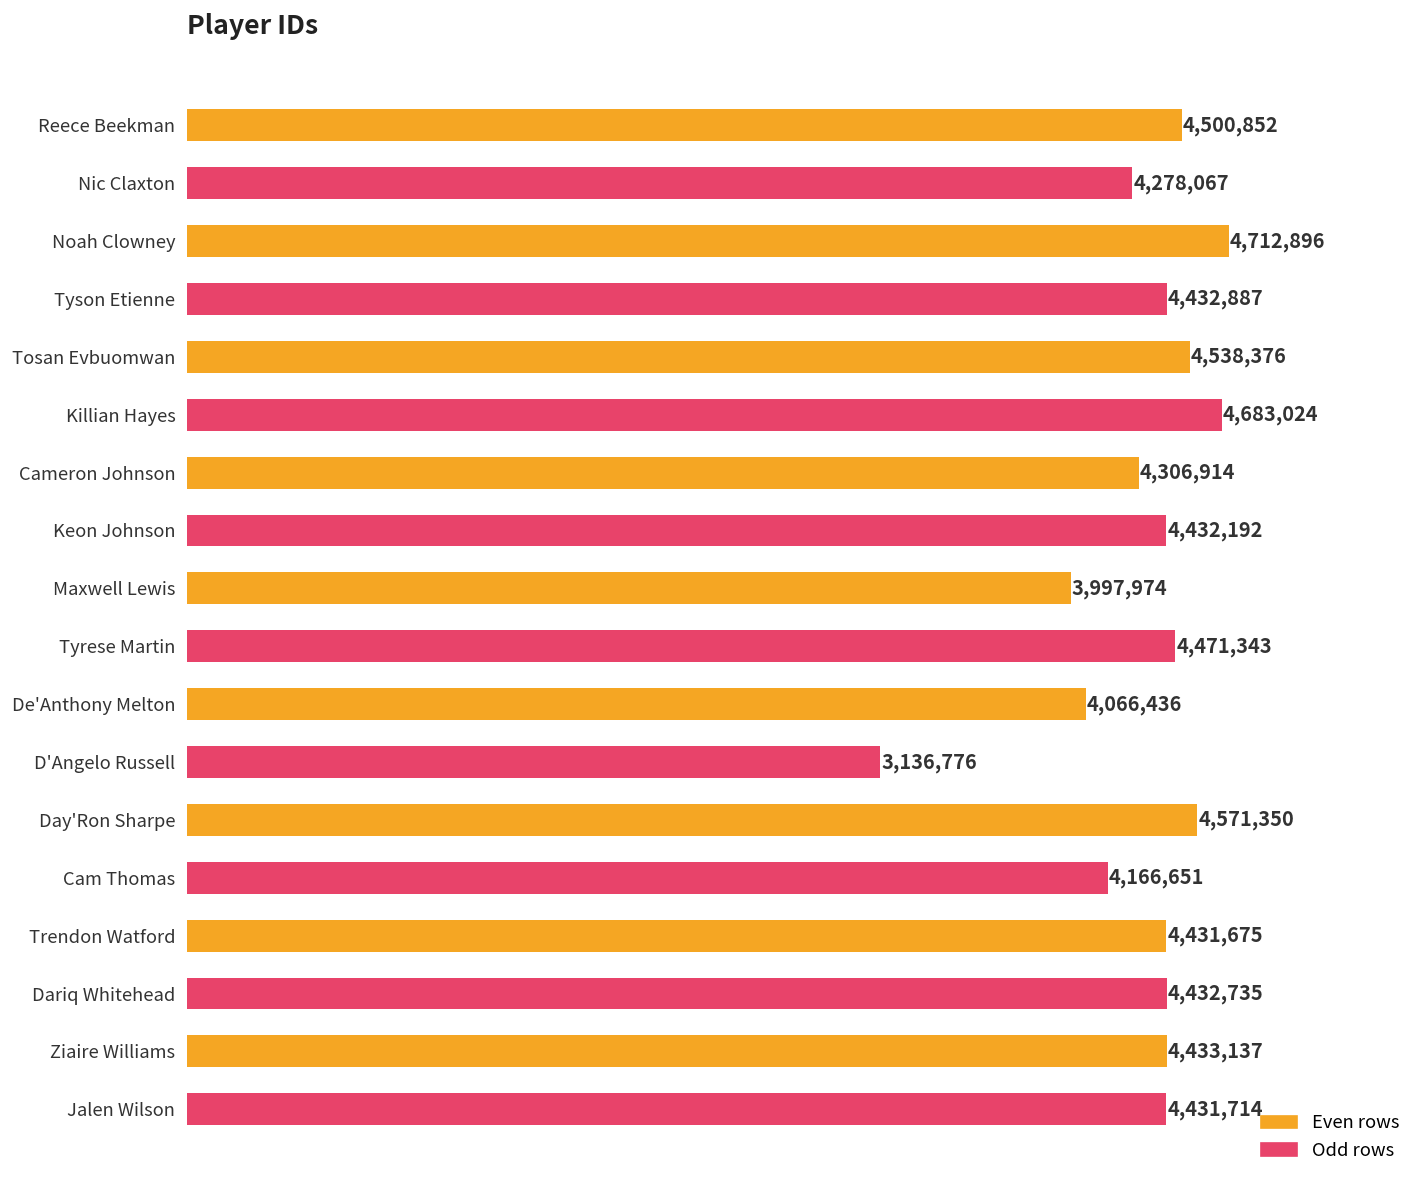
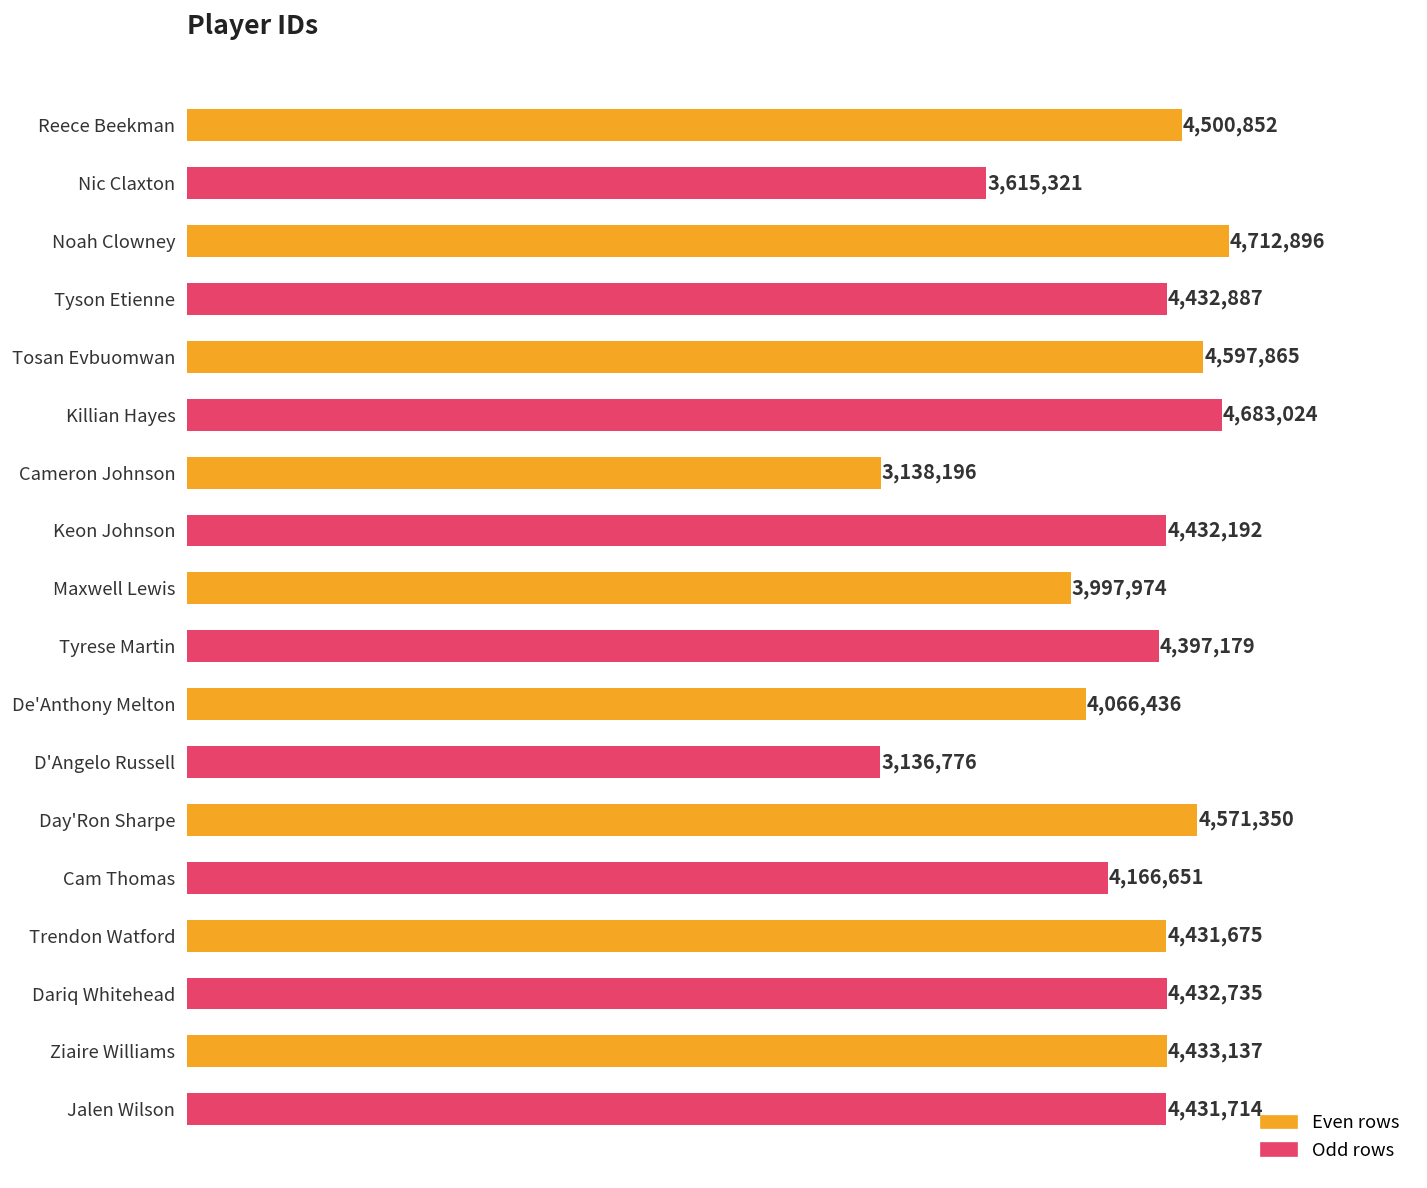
  {
    "Reece Beekman": "4,500,852",
-   "Nic Claxton": "4,278,067",
+   "Nic Claxton": "3,615,321",
    "Noah Clowney": "4,712,896",
    "Tyson Etienne": "4,432,887",
-   "Tosan Evbuomwan": "4,538,376",
+   "Tosan Evbuomwan": "4,597,865",
    "Killian Hayes": "4,683,024",
-   "Cameron Johnson": "4,306,914",
+   "Cameron Johnson": "3,138,196",
    "Keon Johnson": "4,432,192",
    "Maxwell Lewis": "3,997,974",
-   "Tyrese Martin": "4,471,343",
+   "Tyrese Martin": "4,397,179",
    "De'Anthony Melton": "4,066,436",
    "D'Angelo Russell": "3,136,776",
    "Day'Ron Sharpe": "4,571,350",
    "Cam Thomas": "4,166,651",
    "Trendon Watford": "4,431,675",
    "Dariq Whitehead": "4,432,735",
    "Ziaire Williams": "4,433,137",
    "Jalen Wilson": "4,431,714"
  }
